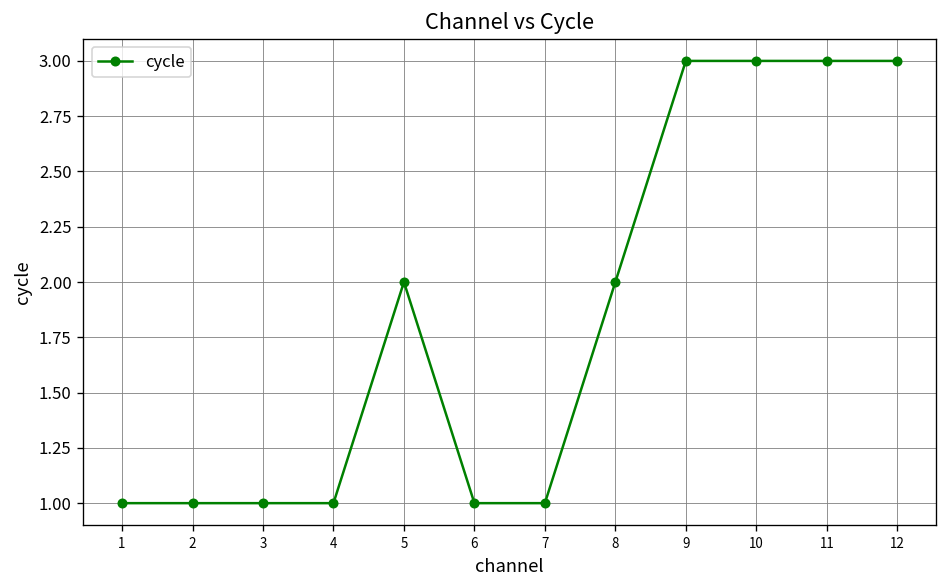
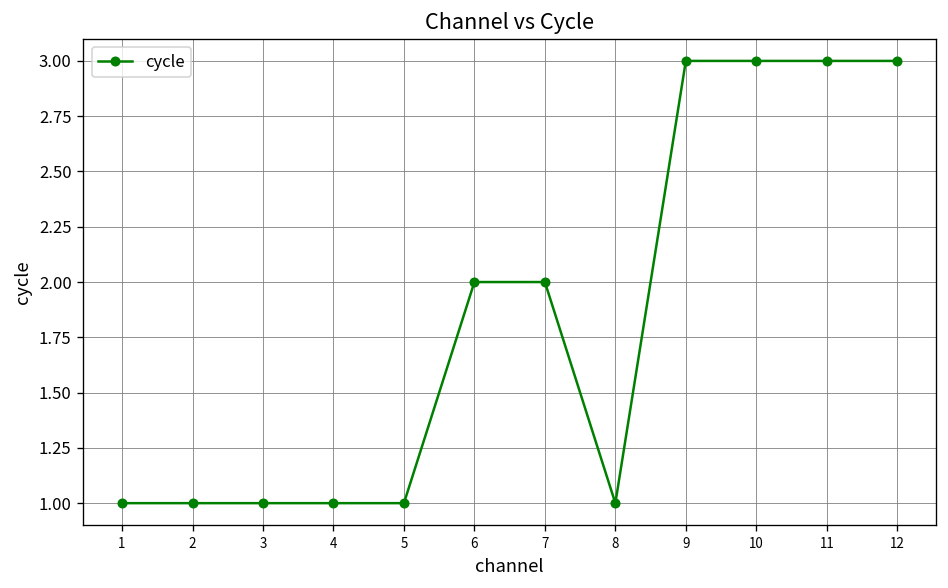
  {
    "1": 1,
    "2": 1,
    "3": 1,
    "4": 1,
-   "5": 2,
-   "6": 1,
-   "7": 1,
-   "8": 2,
+   "5": 1,
+   "6": 2,
+   "7": 2,
+   "8": 1,
    "9": 3,
    "10": 3,
    "11": 3,
    "12": 3
  }
